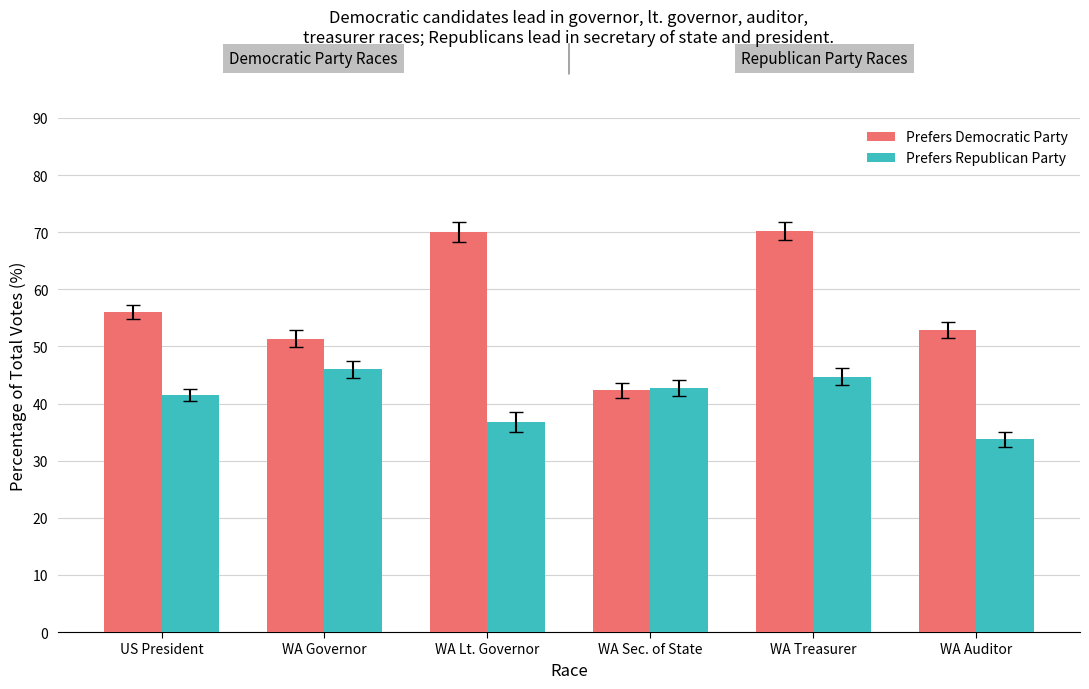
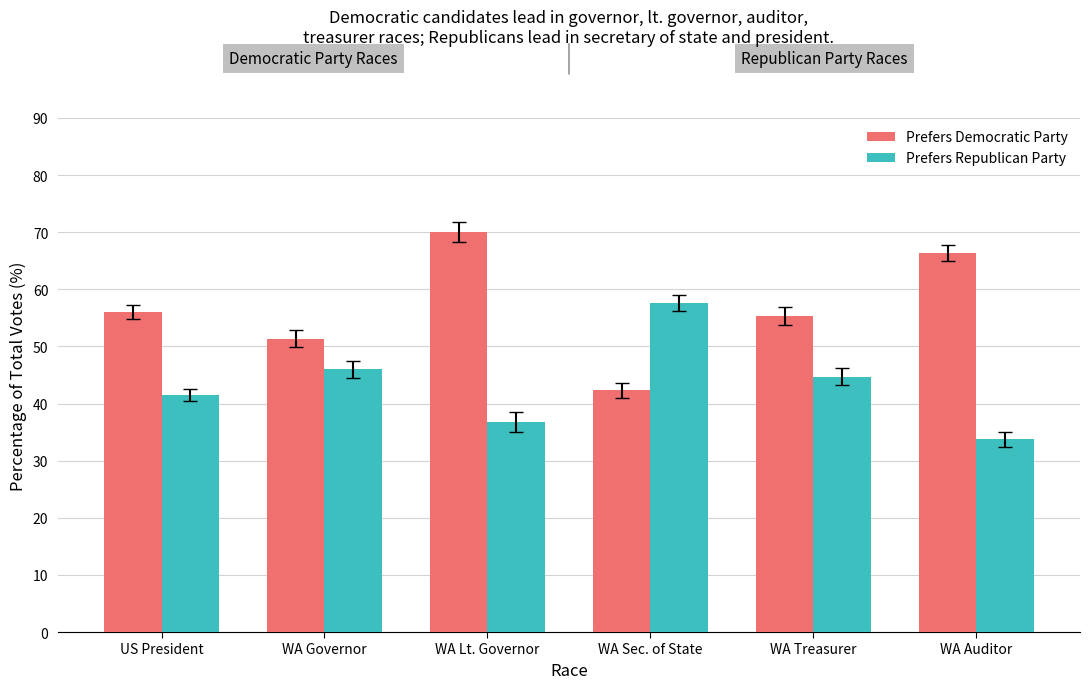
  {
    "Prefers Democratic Party": {
      "US President": 56,
      "WA Governor": 51,
      "WA Lt. Governor": 70,
      "WA Sec. of State": 42,
-     "WA Treasurer": 70,
-     "WA Auditor": 53
+     "WA Treasurer": 55,
+     "WA Auditor": 66
    },
    "Prefers Republican Party": {
      "US President": 41,
      "WA Governor": 46,
      "WA Lt. Governor": 37,
-     "WA Sec. of State": 43,
+     "WA Sec. of State": 58,
      "WA Treasurer": 45,
      "WA Auditor": 34
    }
  }
